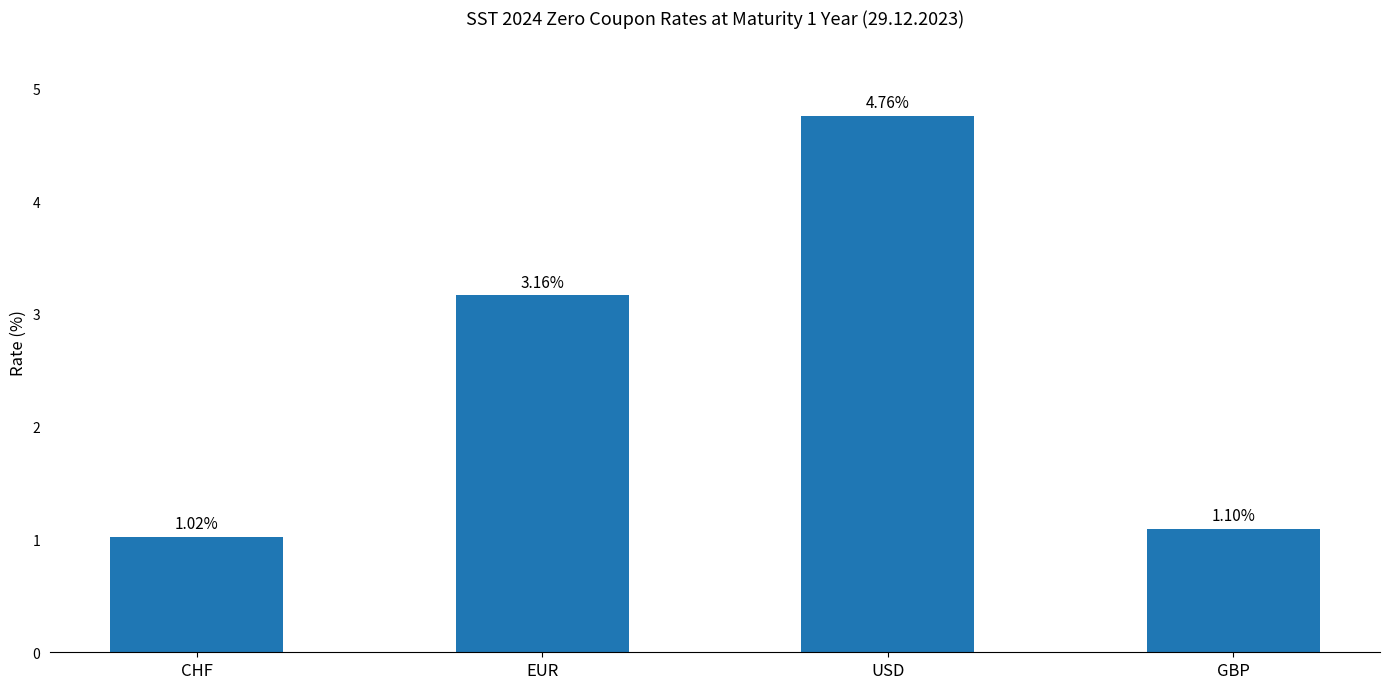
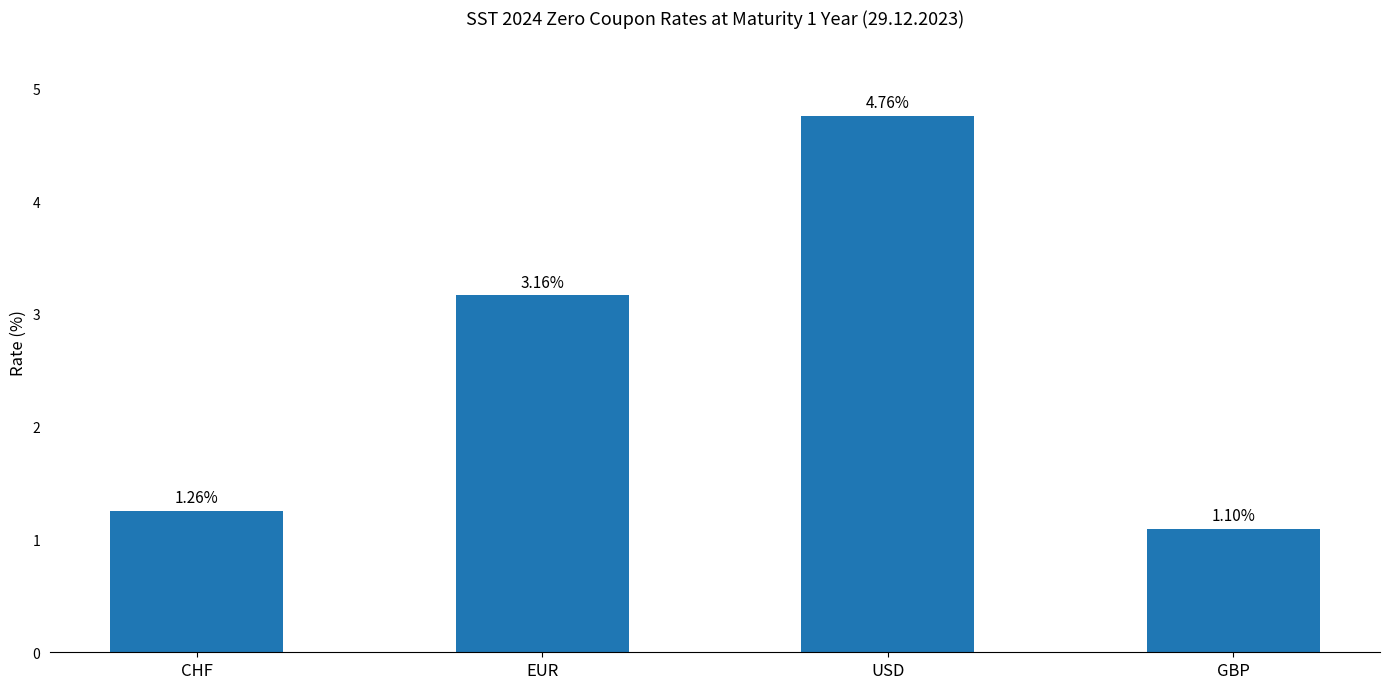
  {
-   "CHF": "1.02%",
+   "CHF": "1.26%",
    "EUR": "3.16%",
    "USD": "4.76%",
    "GBP": "1.10%"
  }
